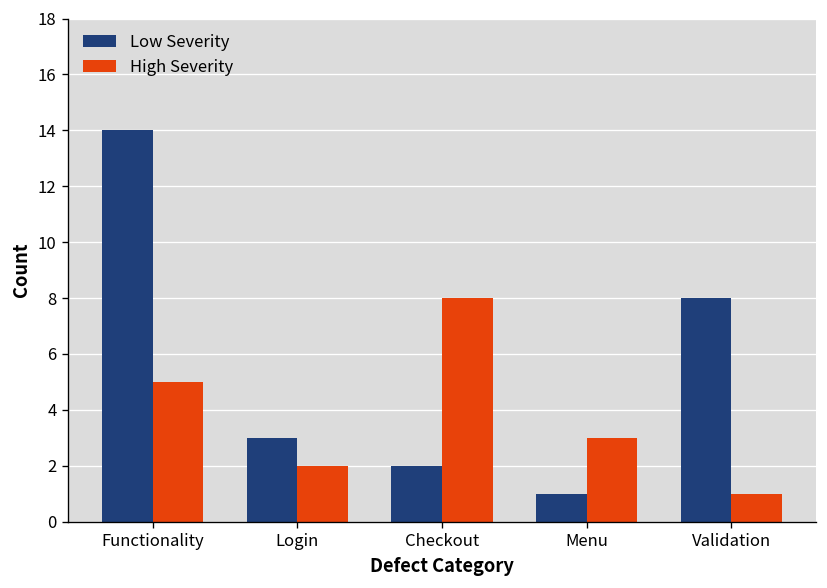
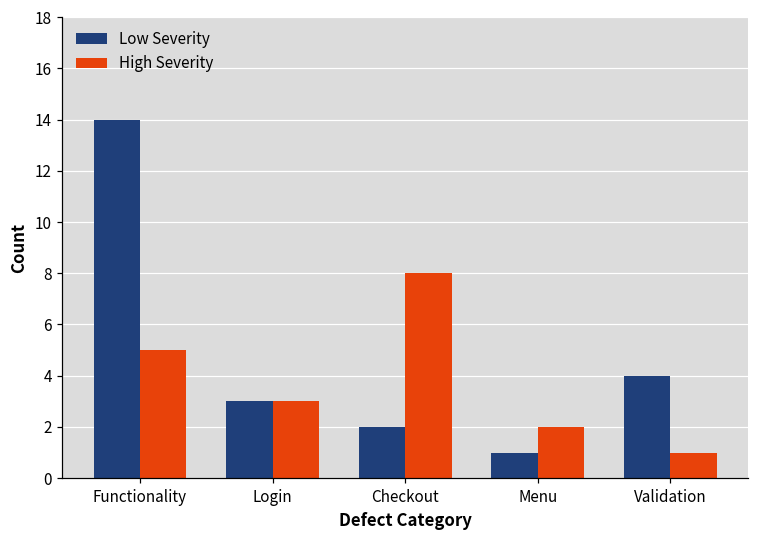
  {
    "Low Severity": {
      "Functionality": 14,
      "Login": 3,
      "Checkout": 2,
      "Menu": 1,
-     "Validation": 8
+     "Validation": 4
    },
    "High Severity": {
      "Functionality": 5,
-     "Login": 2,
+     "Login": 3,
      "Checkout": 8,
-     "Menu": 3,
+     "Menu": 2,
      "Validation": 1
    }
  }
